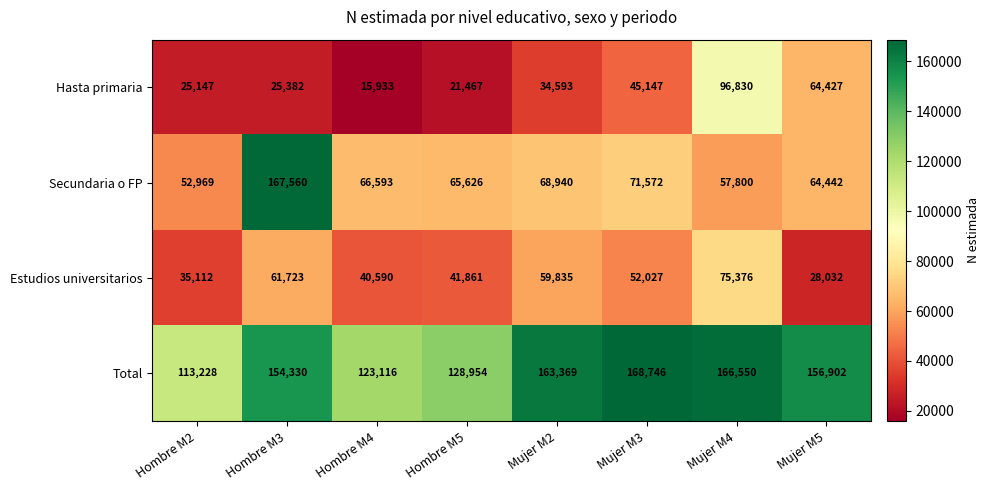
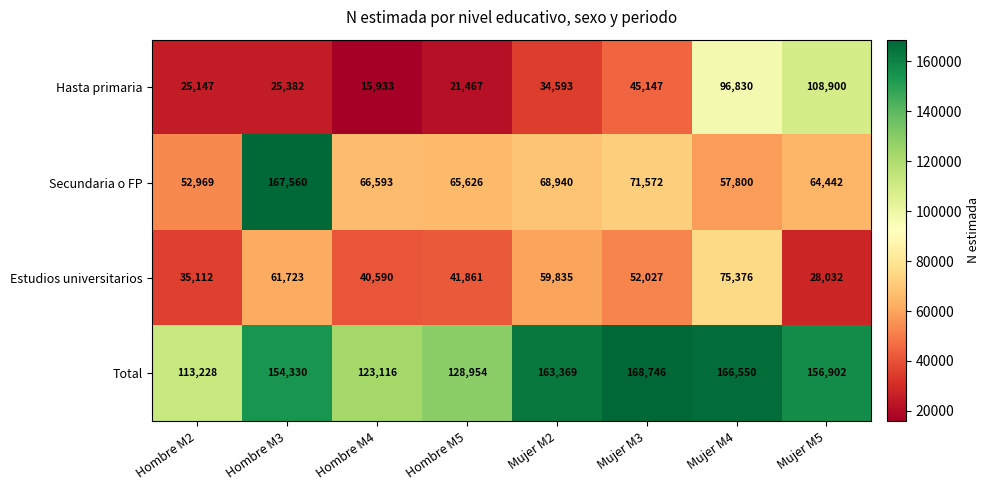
  {
    "Hasta primaria": {
      "Hombre M2": "25,147",
      "Hombre M3": "25,382",
      "Hombre M4": "15,933",
      "Hombre M5": "21,467",
      "Mujer M2": "34,593",
      "Mujer M3": "45,147",
      "Mujer M4": "96,830",
-     "Mujer M5": "64,427"
+     "Mujer M5": "108,900"
    },
    "Secundaria o FP": {
      "Hombre M2": "52,969",
      "Hombre M3": "167,560",
      "Hombre M4": "66,593",
      "Hombre M5": "65,626",
      "Mujer M2": "68,940",
      "Mujer M3": "71,572",
      "Mujer M4": "57,800",
      "Mujer M5": "64,442"
    },
    "Estudios universitarios": {
      "Hombre M2": "35,112",
      "Hombre M3": "61,723",
      "Hombre M4": "40,590",
      "Hombre M5": "41,861",
      "Mujer M2": "59,835",
      "Mujer M3": "52,027",
      "Mujer M4": "75,376",
      "Mujer M5": "28,032"
    },
    "Total": {
      "Hombre M2": "113,228",
      "Hombre M3": "154,330",
      "Hombre M4": "123,116",
      "Hombre M5": "128,954",
      "Mujer M2": "163,369",
      "Mujer M3": "168,746",
      "Mujer M4": "166,550",
      "Mujer M5": "156,902"
    }
  }
